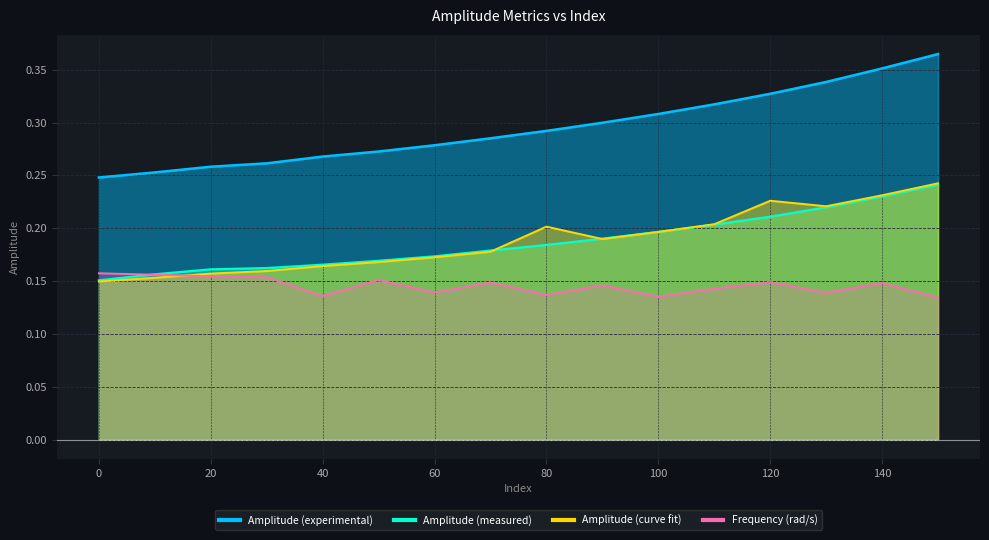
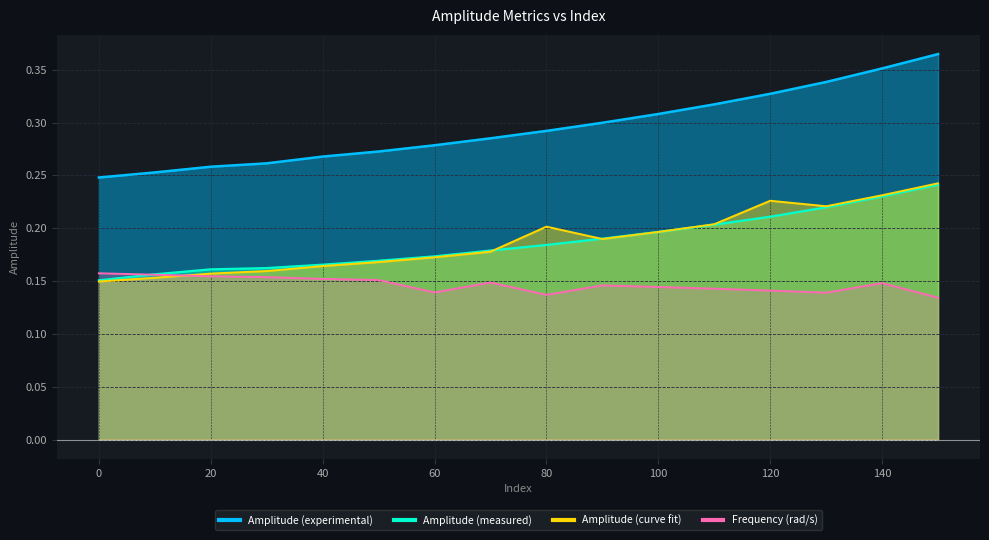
  {
    "Amplitude (curve fit)": {
      "20": 0.157,
      "80": 0.202,
      "120": 0.226
    },
    "Frequency (rad/s)": {
      "0": 0.157,
      "20": 0.155,
-     "40": 0.136,
+     "40": 0.152,
      "60": 0.139,
      "80": 0.137,
-     "100": 0.135,
-     "120": 0.149,
+     "100": 0.144,
+     "120": 0.141,
      "140": 0.148
    }
  }
